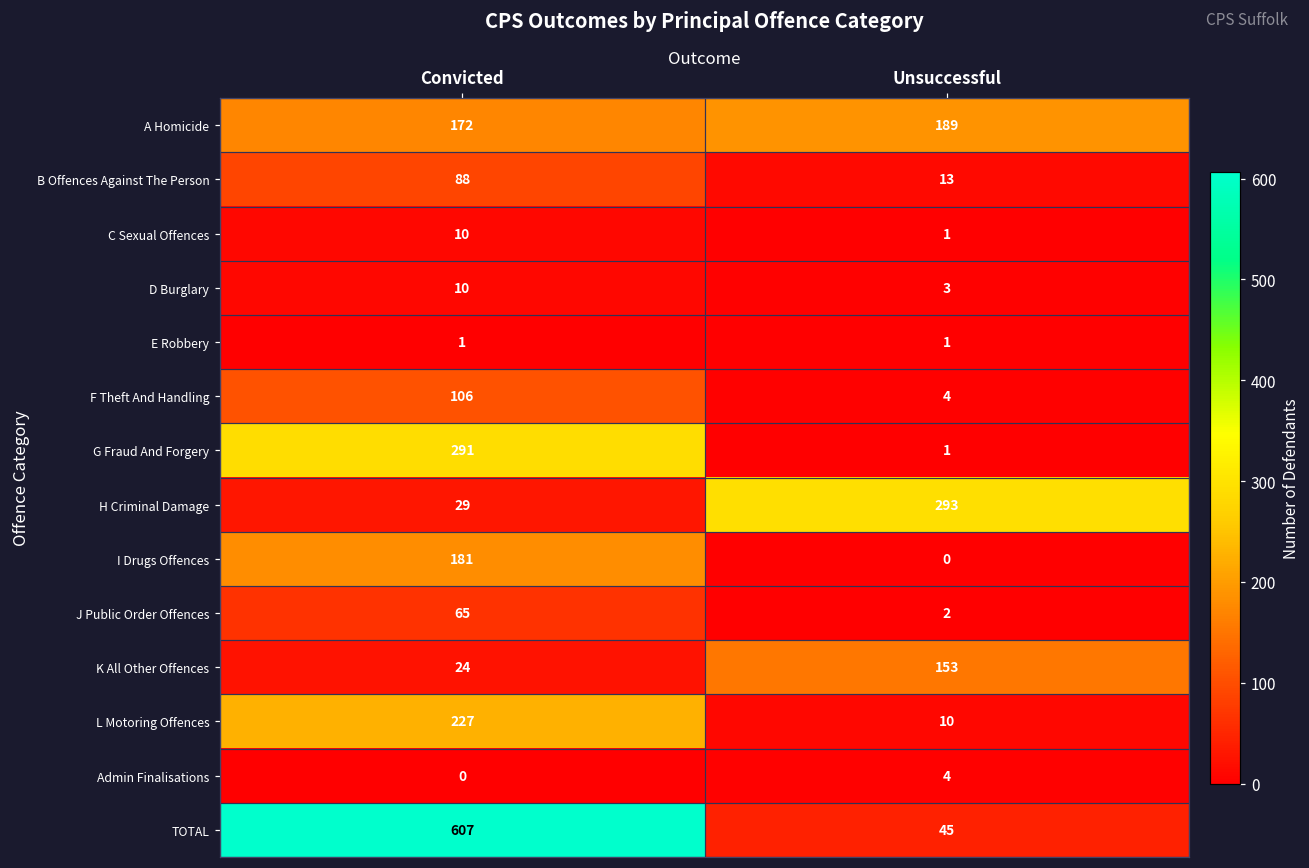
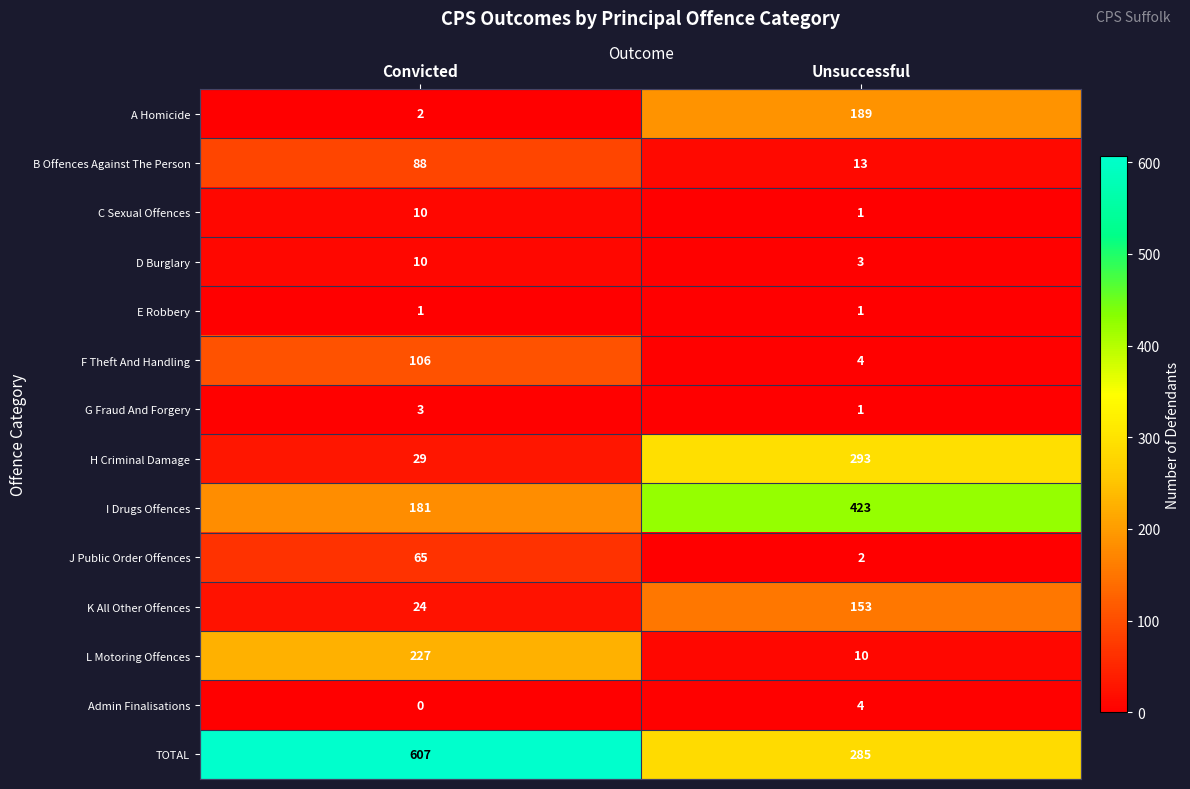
  {
    "A Homicide": {
-     "Convicted": 172,
+     "Convicted": 2,
      "Unsuccessful": 189
    },
    "B Offences Against The Person": {
      "Convicted": 88,
      "Unsuccessful": 13
    },
    "C Sexual Offences": {
      "Convicted": 10,
      "Unsuccessful": 1
    },
    "D Burglary": {
      "Convicted": 10,
      "Unsuccessful": 3
    },
    "E Robbery": {
      "Convicted": 1,
      "Unsuccessful": 1
    },
    "F Theft And Handling": {
      "Convicted": 106,
      "Unsuccessful": 4
    },
    "G Fraud And Forgery": {
-     "Convicted": 291,
+     "Convicted": 3,
      "Unsuccessful": 1
    },
    "H Criminal Damage": {
      "Convicted": 29,
      "Unsuccessful": 293
    },
    "I Drugs Offences": {
      "Convicted": 181,
-     "Unsuccessful": 0
+     "Unsuccessful": 423
    },
    "J Public Order Offences": {
      "Convicted": 65,
      "Unsuccessful": 2
    },
    "K All Other Offences": {
      "Convicted": 24,
      "Unsuccessful": 153
    },
    "L Motoring Offences": {
      "Convicted": 227,
      "Unsuccessful": 10
    },
    "Admin Finalisations": {
      "Convicted": 0,
      "Unsuccessful": 4
    },
    "TOTAL": {
      "Convicted": 607,
-     "Unsuccessful": 45
+     "Unsuccessful": 285
    }
  }
